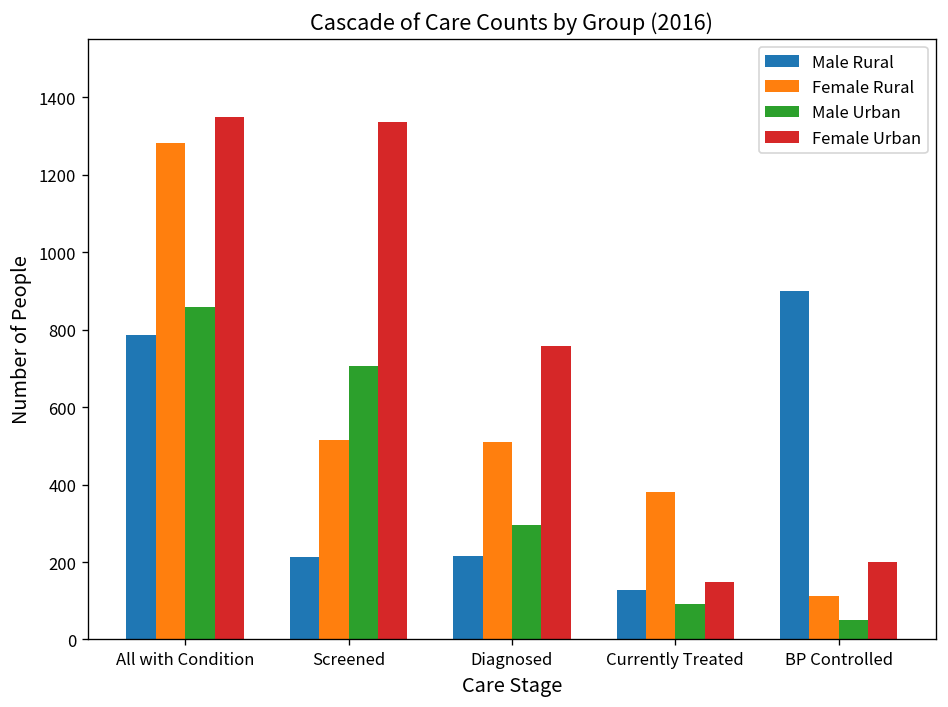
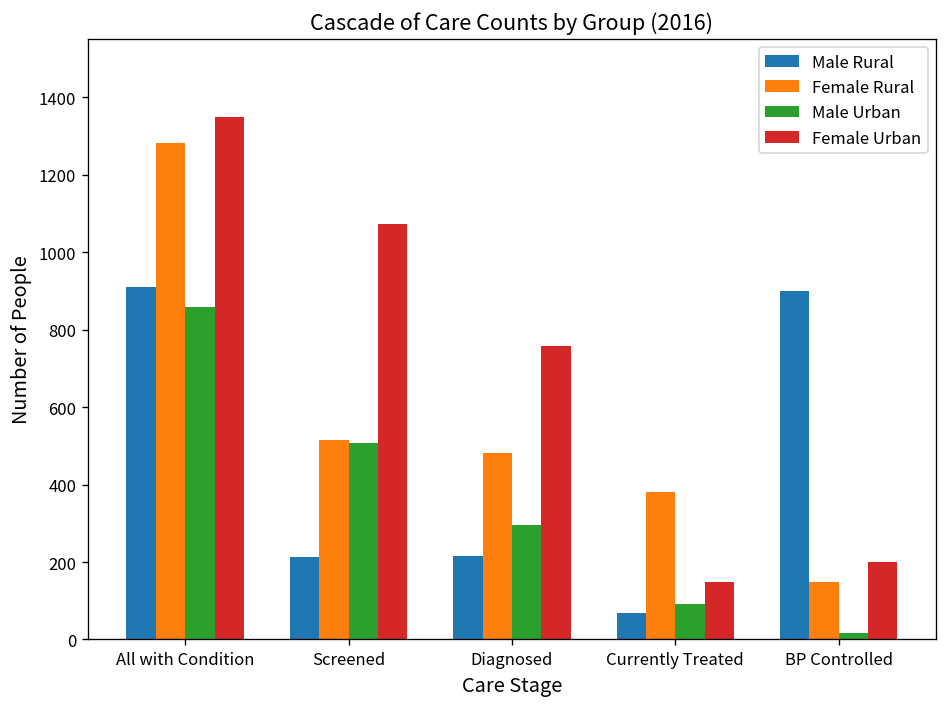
  {
    "Male Rural": {
-     "All with Condition": 790,
+     "All with Condition": 910,
      "Screened": 210,
      "Diagnosed": 220,
-     "Currently Treated": 130,
+     "Currently Treated": 70,
      "BP Controlled": 900
    },
    "Female Rural": {
      "All with Condition": 1280,
      "Screened": 520,
-     "Diagnosed": 510,
+     "Diagnosed": 480,
      "Currently Treated": 380,
-     "BP Controlled": 110
+     "BP Controlled": 150
    },
    "Male Urban": {
      "All with Condition": 860,
-     "Screened": 710,
+     "Screened": 510,
      "Diagnosed": 300,
      "Currently Treated": 90,
-     "BP Controlled": 50
+     "BP Controlled": 20
    },
    "Female Urban": {
      "All with Condition": 1350,
-     "Screened": 1340,
+     "Screened": 1070,
      "Diagnosed": 760,
      "Currently Treated": 150,
      "BP Controlled": 200
    }
  }
